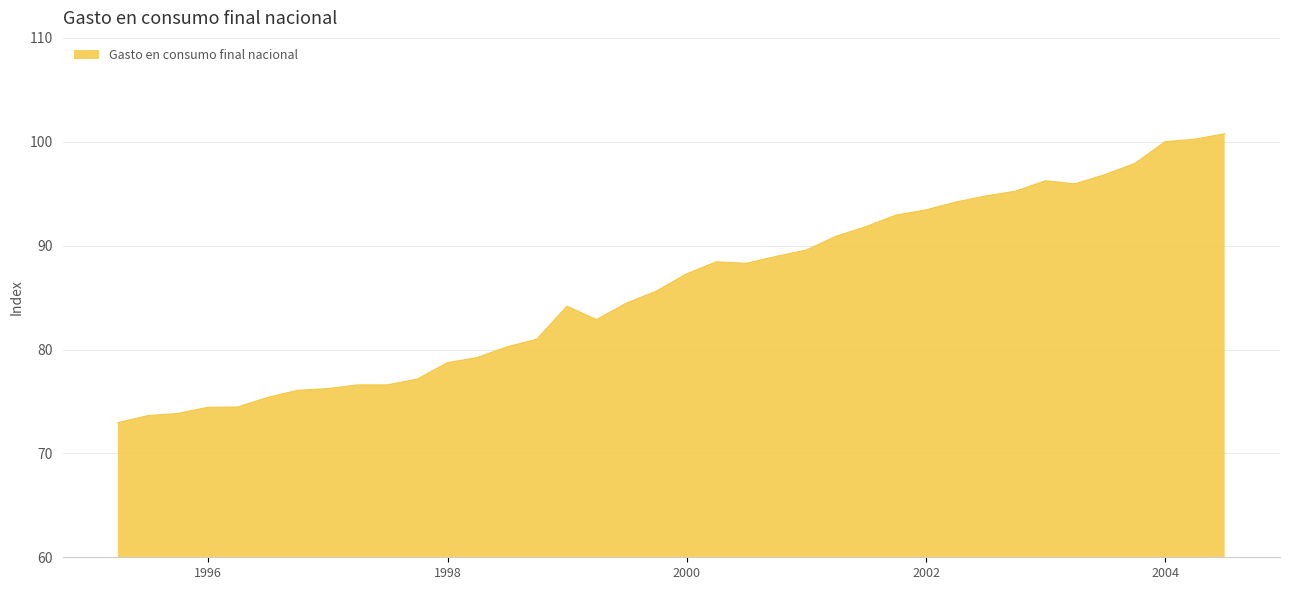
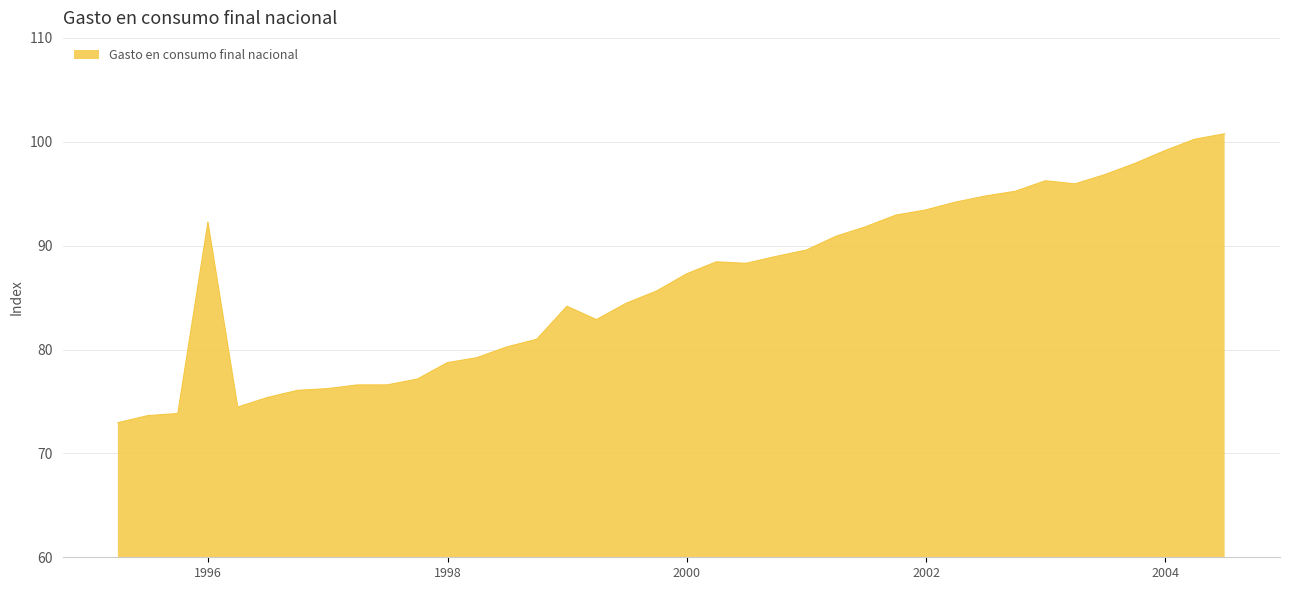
  {
-   "1996": 74.4,
+   "1996": 92.3,
    "1998": 78.7,
    "2000": 87.3,
    "2002": 93.4,
-   "2004": 100.0
+   "2004": 99.2
  }
